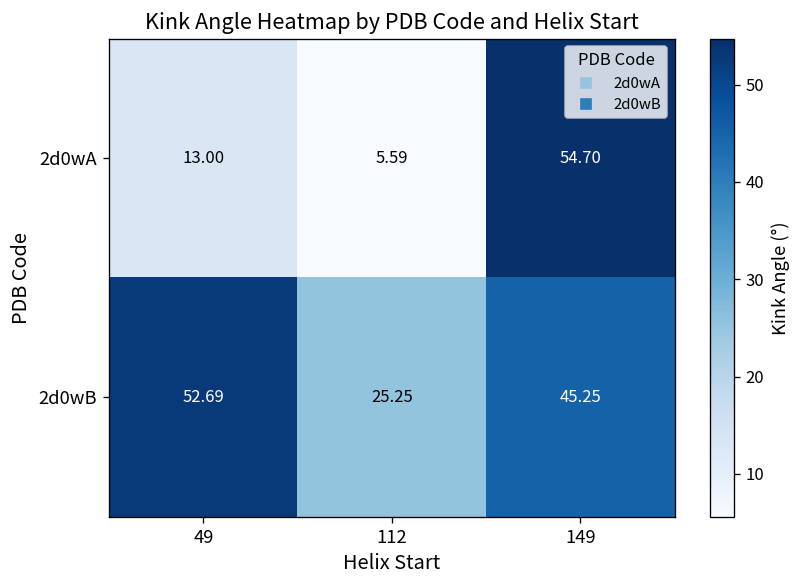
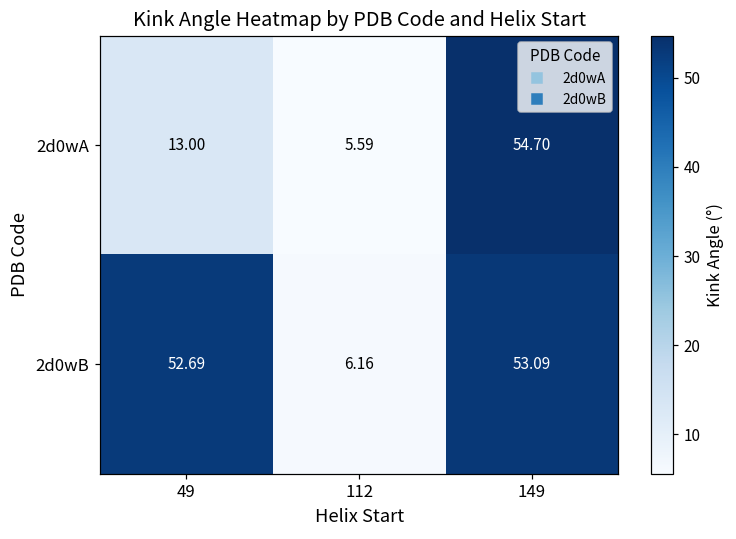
  {
    "2d0wA": {
      "49": 13.00,
      "112": 5.59,
      "149": 54.70
    },
    "2d0wB": {
      "49": 52.69,
-     "112": 25.25,
-     "149": 45.25
+     "112": 6.16,
+     "149": 53.09
    }
  }
